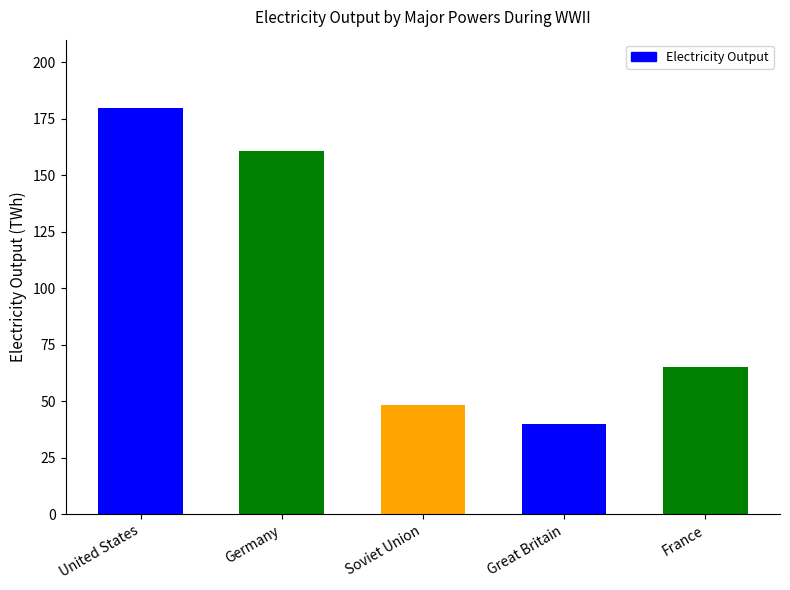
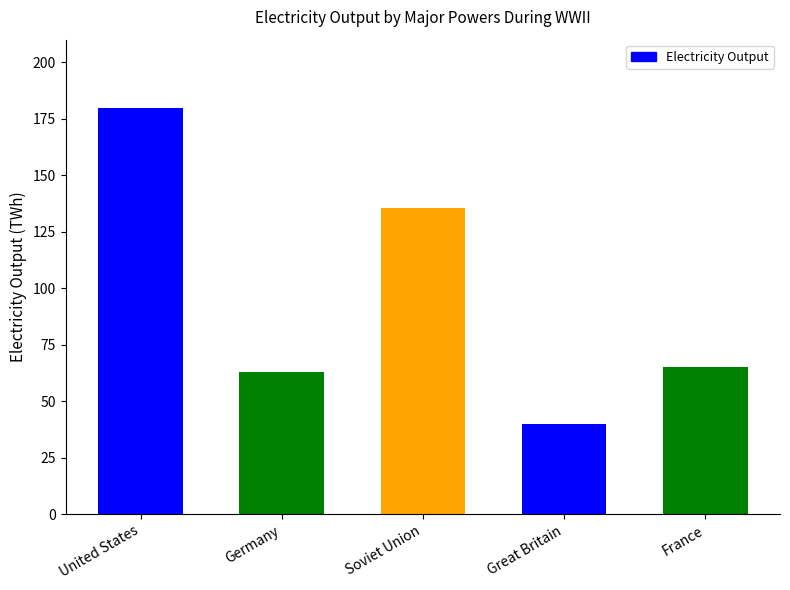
  {
    "United States": 180,
-   "Germany": 161,
-   "Soviet Union": 48,
+   "Germany": 63,
+   "Soviet Union": 136,
    "Great Britain": 40,
    "France": 65
  }
